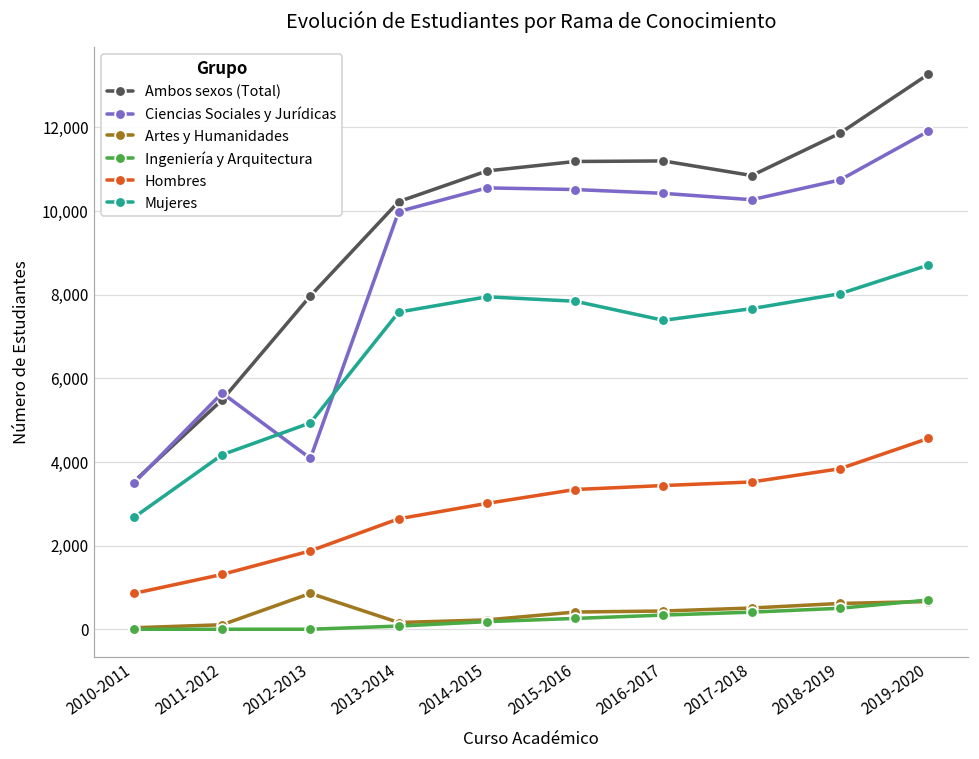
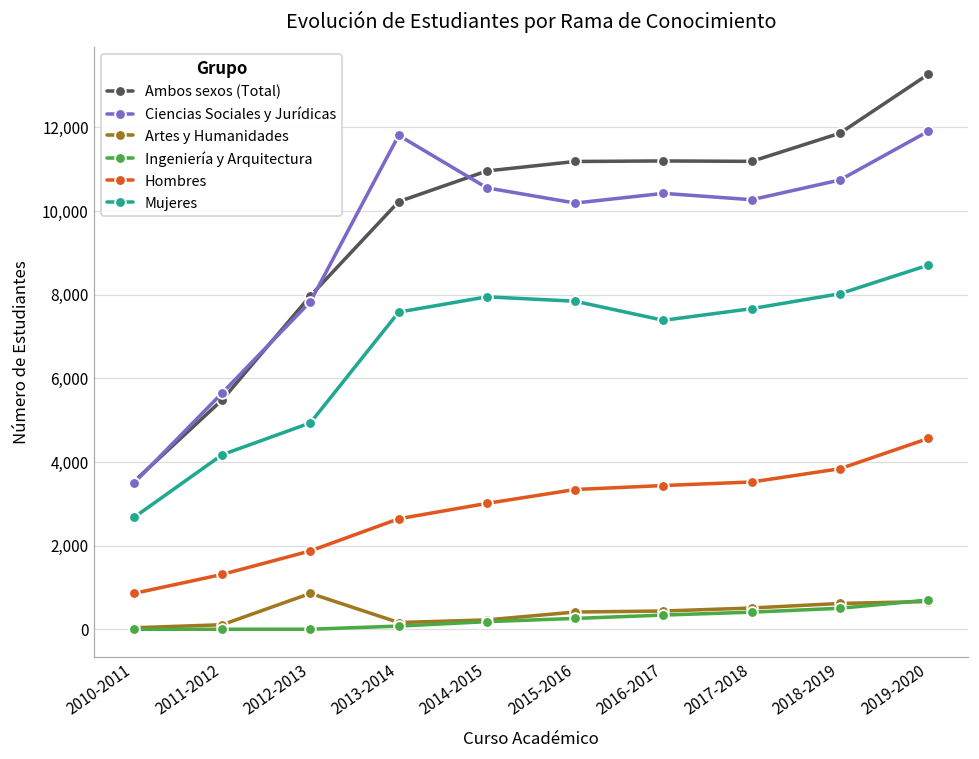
  {
    "Ambos sexos (Total)": {
      "2011-2012": "5,500",
      "2012-2013": "8,000",
      "2013-2014": "10,200",
      "2014-2015": "11,000",
      "2015-2016": "11,200",
      "2016-2017": "11,200",
-     "2017-2018": "10,900",
+     "2017-2018": "11,200",
      "2018-2019": "11,900",
      "2019-2020": "13,300"
    },
    "Ciencias Sociales y Jurídicas": {
      "2011-2012": "5,600",
-     "2012-2013": "4,100",
-     "2013-2014": "10,000",
+     "2012-2013": "7,800",
+     "2013-2014": "11,800",
      "2014-2015": "10,600",
-     "2015-2016": "10,500",
+     "2015-2016": "10,200",
      "2016-2017": "10,400",
      "2017-2018": "10,300",
      "2018-2019": "10,700",
      "2019-2020": "11,900"
    },
    "Artes y Humanidades": {
      "2011-2012": "100",
      "2012-2013": "900",
      "2013-2014": "200",
      "2015-2016": "400",
      "2016-2017": "400",
      "2017-2018": "500",
      "2018-2019": "600"
    },
    "Ingeniería y Arquitectura": {
      "2011-2012": "0",
      "2012-2013": "0",
      "2013-2014": "100",
      "2015-2016": "300",
      "2016-2017": "300",
      "2017-2018": "400",
      "2018-2019": "500"
    },
    "Hombres": {
      "2010-2011": "900",
      "2011-2012": "1,300",
      "2012-2013": "1,900",
      "2013-2014": "2,600",
      "2014-2015": "3,000",
      "2015-2016": "3,300",
      "2016-2017": "3,400",
      "2017-2018": "3,500",
      "2018-2019": "3,800",
      "2019-2020": "4,600"
    },
    "Mujeres": {
      "2010-2011": "2,700",
      "2011-2012": "4,200",
      "2012-2013": "4,900",
      "2013-2014": "7,600",
      "2014-2015": "8,000",
      "2015-2016": "7,800",
      "2016-2017": "7,400",
      "2017-2018": "7,700",
      "2018-2019": "8,000",
      "2019-2020": "8,700"
    }
  }
